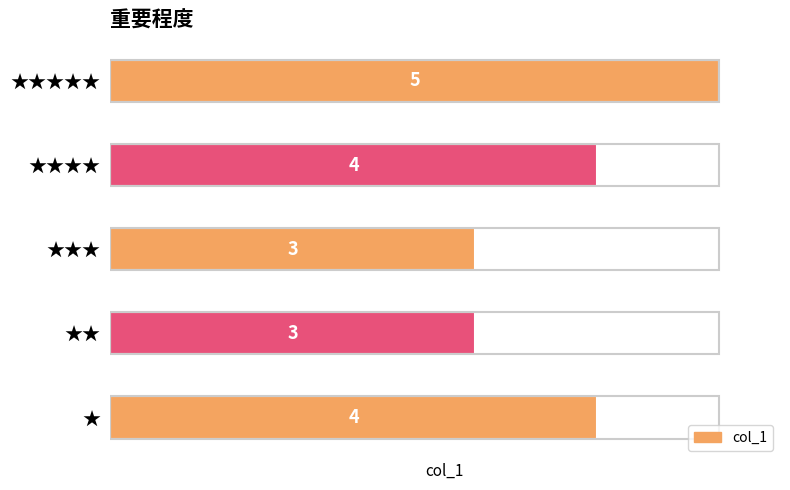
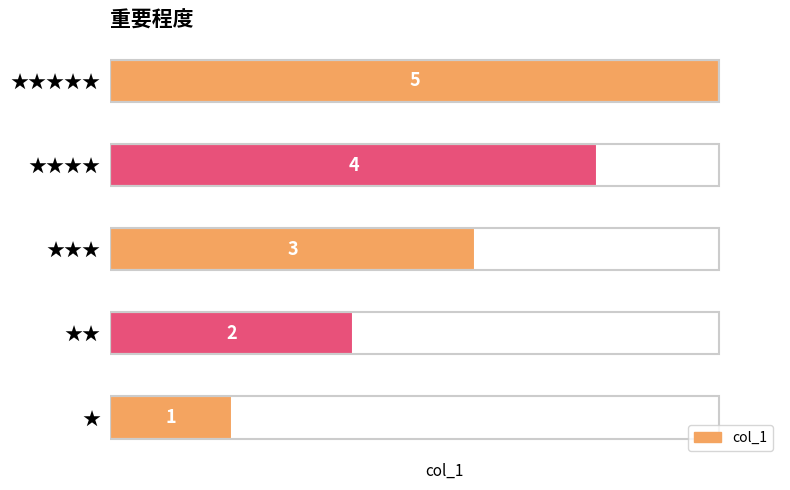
  {
    "col_1": {
      "★★★★★": 5,
-     "★★": 3,
-     "★": 4
+     "★★": 2,
+     "★": 1
    }
  }
